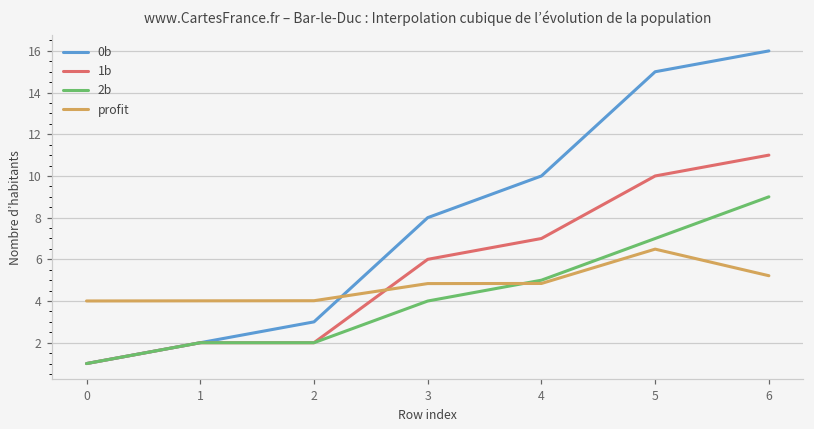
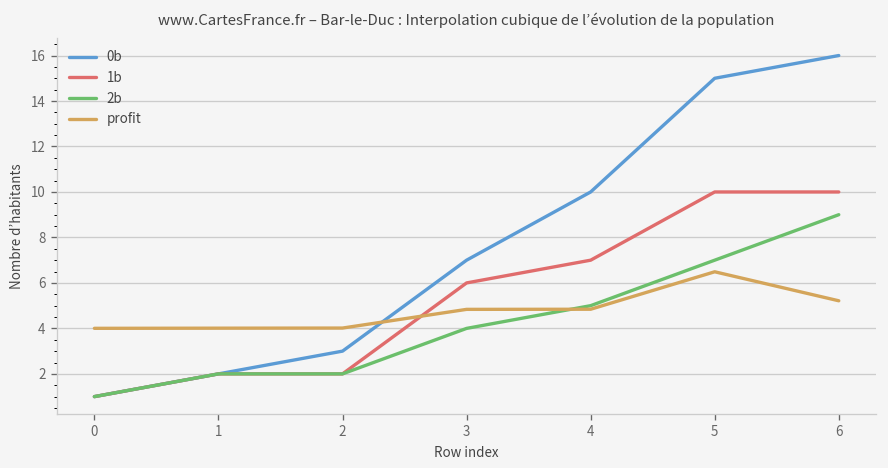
  {
    "0b": {
      "2": 3,
-     "3": 8,
+     "3": 7,
      "4": 10,
      "5": 15,
      "6": 16
    },
    "1b": {
      "3": 6,
      "4": 7,
      "5": 10,
-     "6": 11
+     "6": 10
    },
    "2b": {
      "3": 4,
      "4": 5,
      "5": 7,
      "6": 9
    },
    "profit": {
      "0": 4,
      "1": 4,
      "2": 4,
      "3": 4.8,
      "4": 4.8,
      "5": 6.5,
      "6": 5.2
    }
  }
